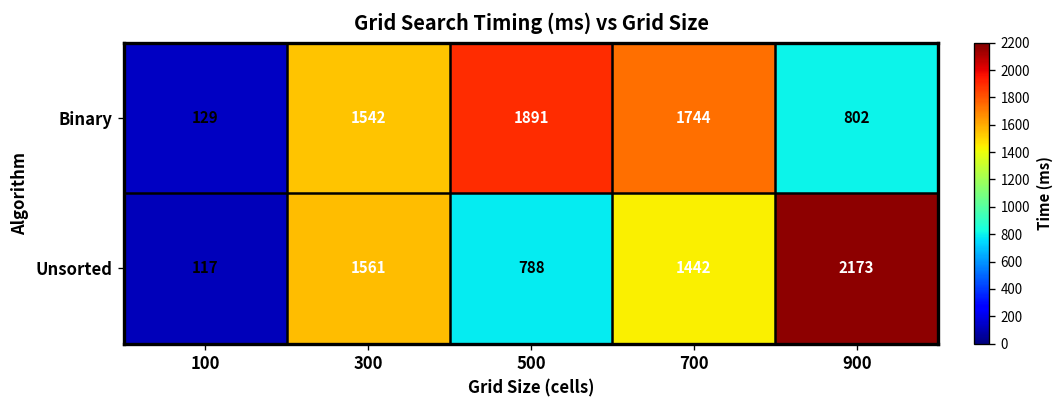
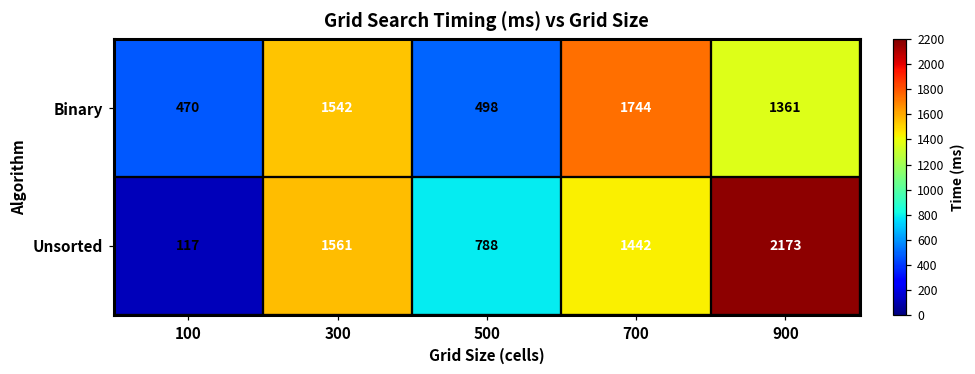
  {
    "Binary": {
-     "100": 129,
+     "100": 470,
      "300": 1542,
-     "500": 1891,
+     "500": 498,
      "700": 1744,
-     "900": 802
+     "900": 1361
    },
    "Unsorted": {
      "100": 117,
      "300": 1561,
      "500": 788,
      "700": 1442,
      "900": 2173
    }
  }
